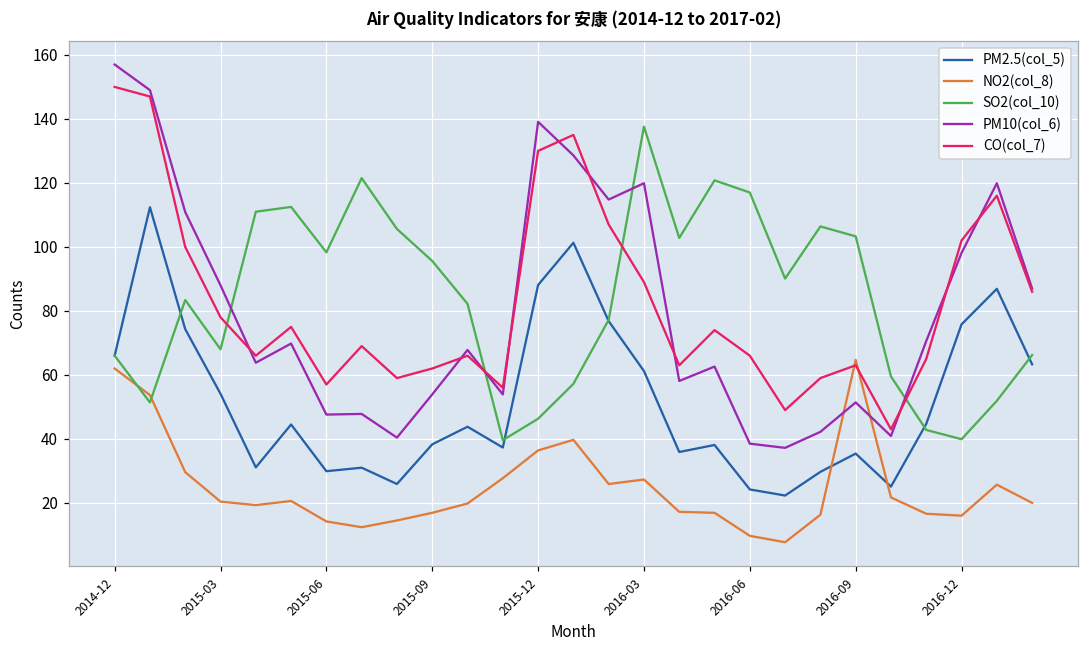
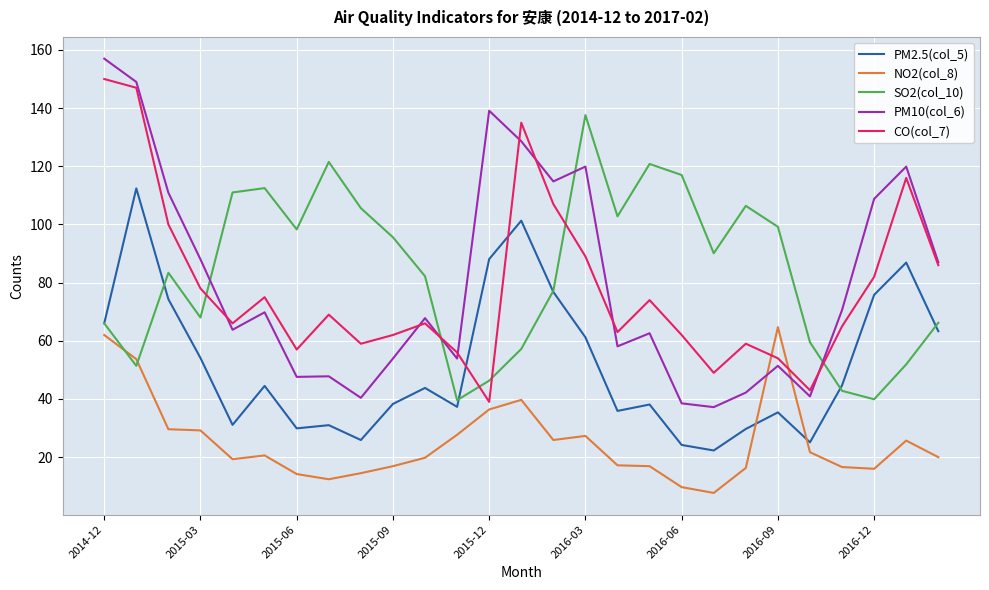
  {
    "PM2.5(col_5)": {
      "2015-03": 54,
      "2015-06": 30,
      "2015-09": 38,
      "2015-12": 88,
      "2016-03": 61,
      "2016-06": 24,
      "2016-09": 35,
      "2016-12": 76
    },
    "NO2(col_8)": {
      "2014-12": 62,
-     "2015-03": 20,
+     "2015-03": 29,
      "2015-06": 14,
      "2015-09": 17,
      "2015-12": 36,
      "2016-03": 27,
      "2016-06": 10,
      "2016-09": 65,
      "2016-12": 16
    },
    "SO2(col_10)": {
      "2015-03": 68,
      "2015-06": 98,
      "2015-09": 96,
      "2015-12": 46,
      "2016-03": 138,
      "2016-06": 117,
-     "2016-09": 103,
+     "2016-09": 99,
      "2016-12": 40
    },
    "PM10(col_6)": {
      "2014-12": 157,
      "2015-03": 88,
      "2015-06": 48,
      "2015-09": 54,
      "2015-12": 139,
      "2016-03": 120,
      "2016-06": 39,
      "2016-09": 51,
-     "2016-12": 98
+     "2016-12": 109
    },
    "CO(col_7)": {
      "2014-12": 150,
      "2015-03": 78,
      "2015-06": 57,
      "2015-09": 62,
-     "2015-12": 130,
+     "2015-12": 39,
      "2016-03": 89,
-     "2016-06": 66,
-     "2016-09": 63,
-     "2016-12": 102
+     "2016-06": 62,
+     "2016-09": 54,
+     "2016-12": 82
    }
  }
